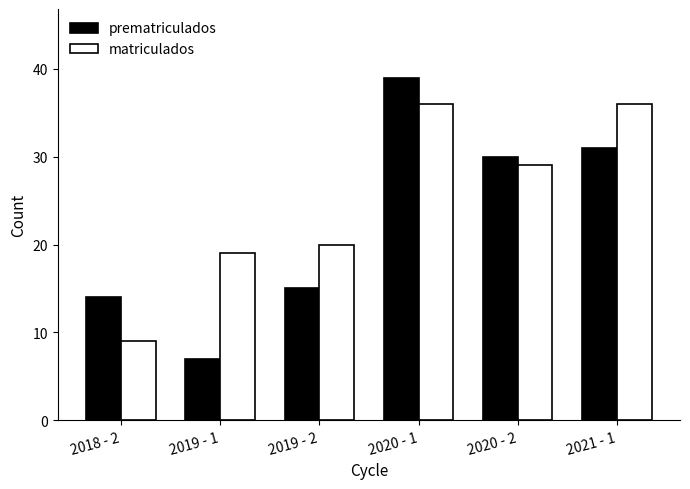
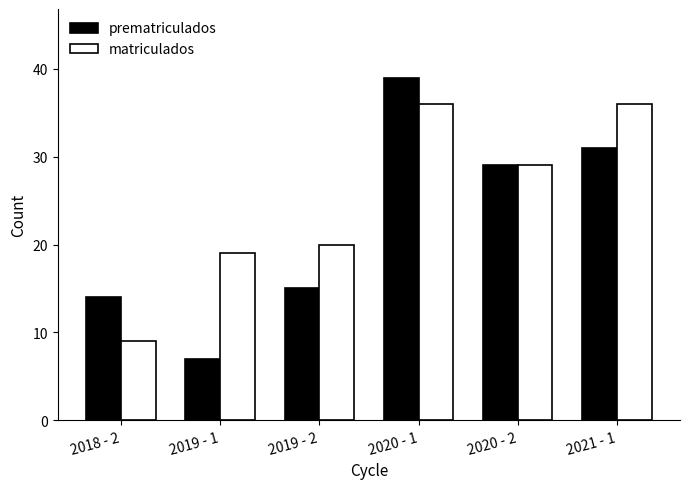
  {
    "prematriculados": {
      "2018 - 2": 14,
      "2019 - 1": 7,
      "2019 - 2": 15,
      "2020 - 1": 39,
-     "2020 - 2": 30,
+     "2020 - 2": 29,
      "2021 - 1": 31
    },
    "matriculados": {
      "2018 - 2": 9,
      "2019 - 1": 19,
      "2019 - 2": 20,
      "2020 - 1": 36,
      "2020 - 2": 29,
      "2021 - 1": 36
    }
  }
